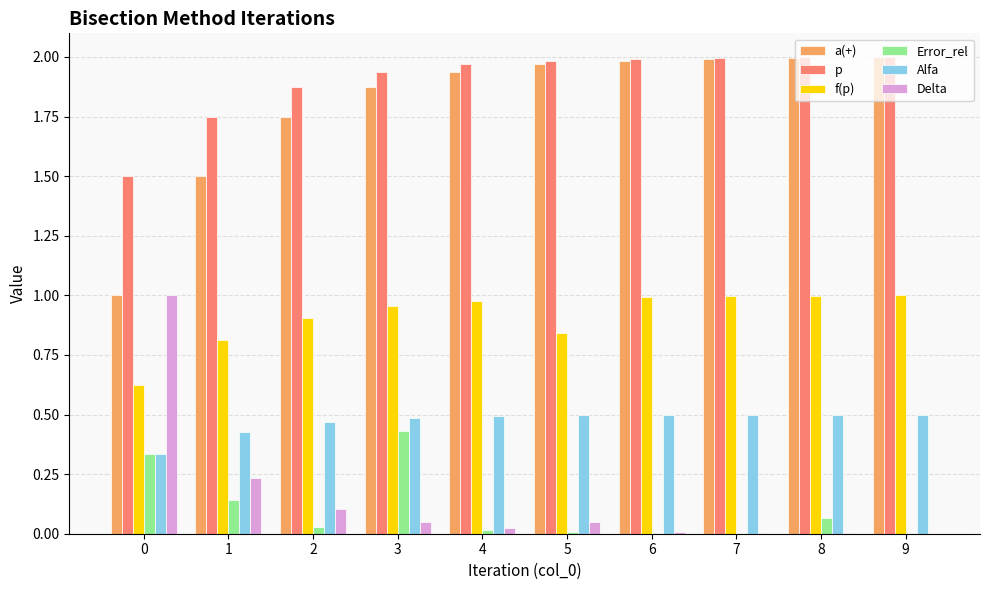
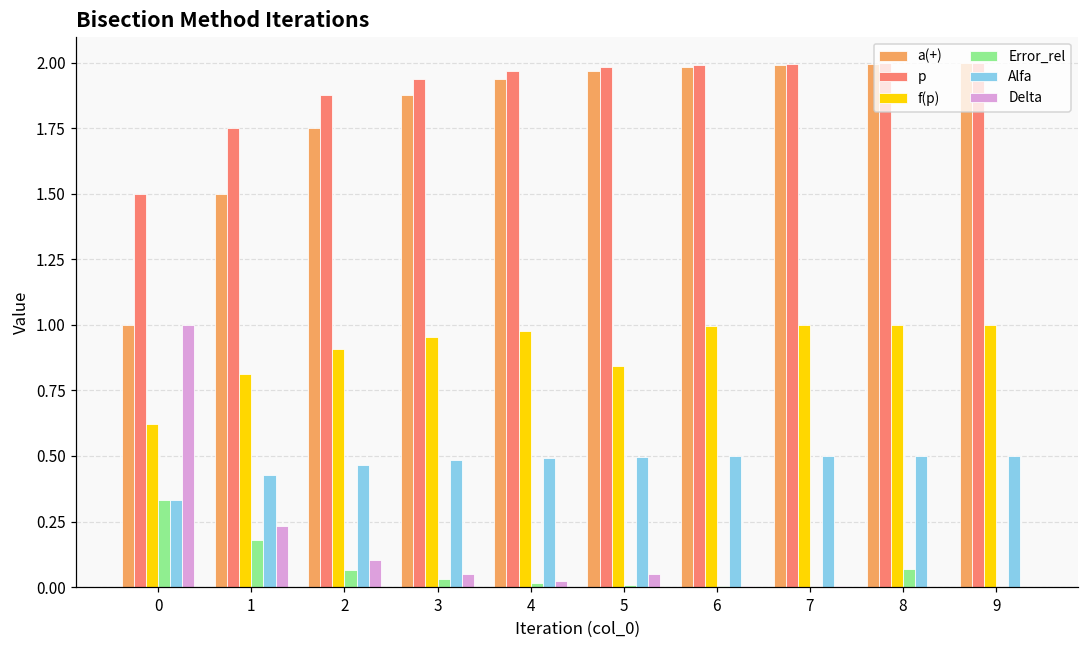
  {
    "f(p)": {
      "0": 0.62,
      "1": 0.81,
      "2": 0.91,
      "3": 0.95,
      "4": 0.98,
      "5": 0.84,
      "6": 0.99,
      "7": 1.00,
      "8": 1.00,
      "9": 1.00
    },
    "Error_rel": {
      "0": 0.33,
-     "1": 0.14,
-     "2": 0.03,
-     "3": 0.43,
+     "1": 0.18,
+     "2": 0.07,
+     "3": 0.03,
      "4": 0.02,
      "8": 0.07
    },
    "Alfa": {
      "0": 0.33,
      "1": 0.43,
      "2": 0.47,
      "3": 0.48,
      "4": 0.49,
      "5": 0.50,
      "6": 0.50,
      "7": 0.50,
      "8": 0.50,
      "9": 0.50
    },
    "Delta": {
      "0": 1.00,
      "1": 0.23,
      "2": 0.10,
      "3": 0.05,
      "4": 0.02,
      "5": 0.05
    }
  }
